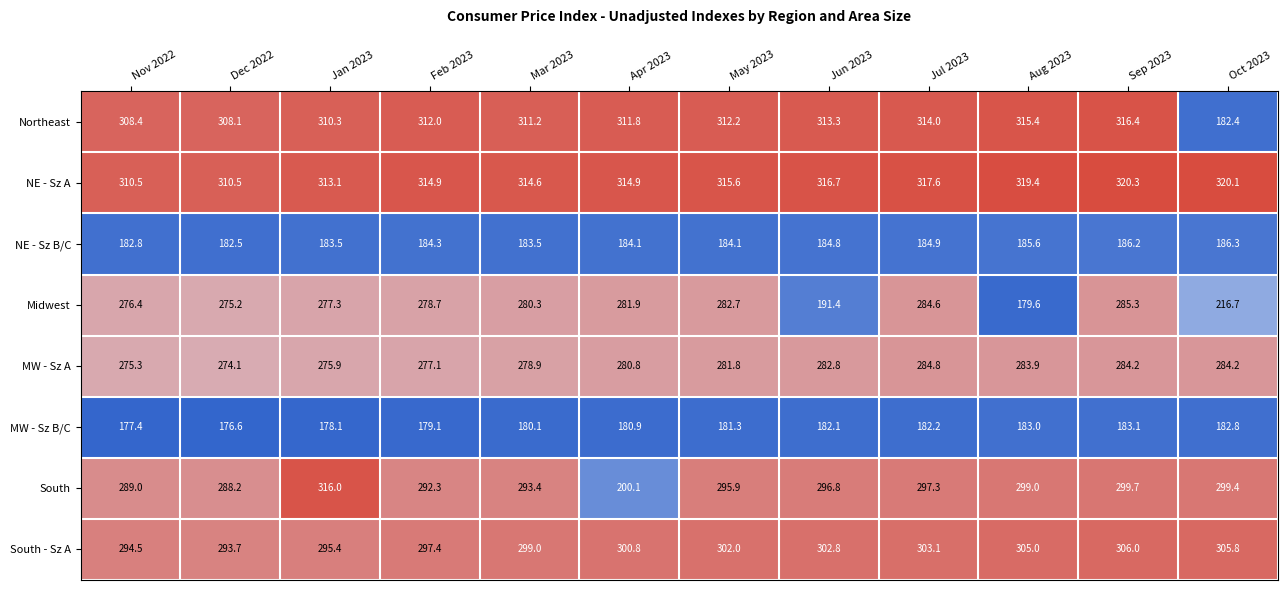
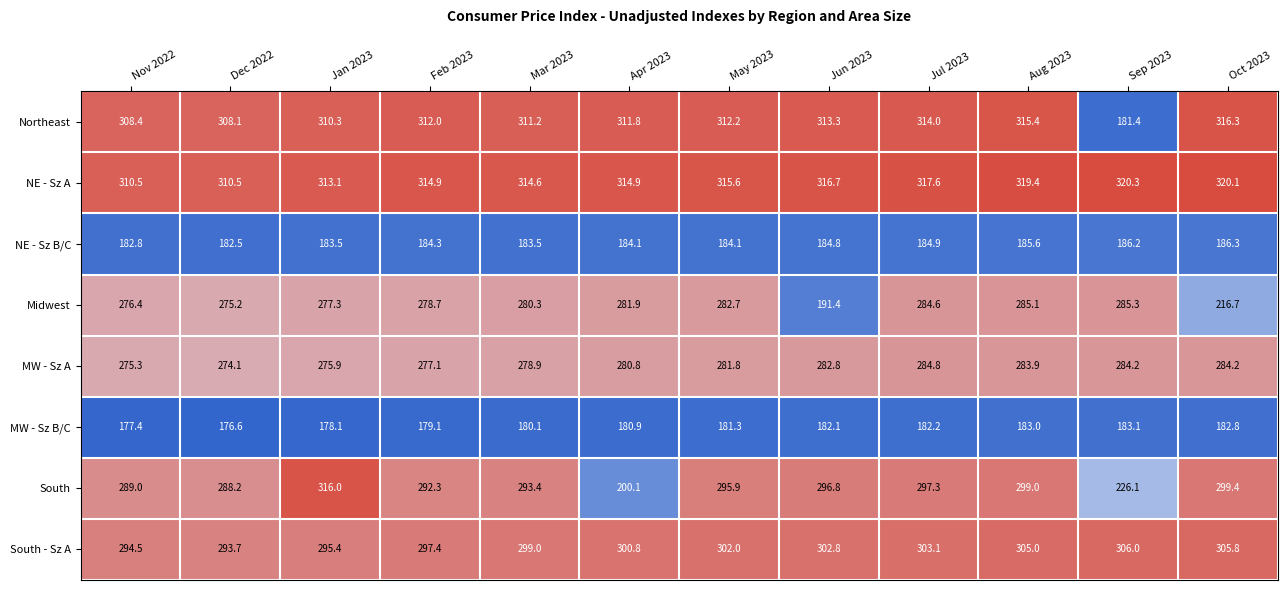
  {
    "Northeast": {
      "Nov 2022": 308.4,
      "Dec 2022": 308.1,
      "Jan 2023": 310.3,
      "Feb 2023": 312.0,
      "Mar 2023": 311.2,
      "Apr 2023": 311.8,
      "May 2023": 312.2,
      "Jun 2023": 313.3,
      "Jul 2023": 314.0,
      "Aug 2023": 315.4,
-     "Sep 2023": 316.4,
-     "Oct 2023": 182.4
+     "Sep 2023": 181.4,
+     "Oct 2023": 316.3
    },
    "NE - Sz A": {
      "Nov 2022": 310.5,
      "Dec 2022": 310.5,
      "Jan 2023": 313.1,
      "Feb 2023": 314.9,
      "Mar 2023": 314.6,
      "Apr 2023": 314.9,
      "May 2023": 315.6,
      "Jun 2023": 316.7,
      "Jul 2023": 317.6,
      "Aug 2023": 319.4,
      "Sep 2023": 320.3,
      "Oct 2023": 320.1
    },
    "NE - Sz B/C": {
      "Nov 2022": 182.8,
      "Dec 2022": 182.5,
      "Jan 2023": 183.5,
      "Feb 2023": 184.3,
      "Mar 2023": 183.5,
      "Apr 2023": 184.1,
      "May 2023": 184.1,
      "Jun 2023": 184.8,
      "Jul 2023": 184.9,
      "Aug 2023": 185.6,
      "Sep 2023": 186.2,
      "Oct 2023": 186.3
    },
    "Midwest": {
      "Nov 2022": 276.4,
      "Dec 2022": 275.2,
      "Jan 2023": 277.3,
      "Feb 2023": 278.7,
      "Mar 2023": 280.3,
      "Apr 2023": 281.9,
      "May 2023": 282.7,
      "Jun 2023": 191.4,
      "Jul 2023": 284.6,
-     "Aug 2023": 179.6,
+     "Aug 2023": 285.1,
      "Sep 2023": 285.3,
      "Oct 2023": 216.7
    },
    "MW - Sz A": {
      "Nov 2022": 275.3,
      "Dec 2022": 274.1,
      "Jan 2023": 275.9,
      "Feb 2023": 277.1,
      "Mar 2023": 278.9,
      "Apr 2023": 280.8,
      "May 2023": 281.8,
      "Jun 2023": 282.8,
      "Jul 2023": 284.8,
      "Aug 2023": 283.9,
      "Sep 2023": 284.2,
      "Oct 2023": 284.2
    },
    "MW - Sz B/C": {
      "Nov 2022": 177.4,
      "Dec 2022": 176.6,
      "Jan 2023": 178.1,
      "Feb 2023": 179.1,
      "Mar 2023": 180.1,
      "Apr 2023": 180.9,
      "May 2023": 181.3,
      "Jun 2023": 182.1,
      "Jul 2023": 182.2,
      "Aug 2023": 183.0,
      "Sep 2023": 183.1,
      "Oct 2023": 182.8
    },
    "South": {
      "Nov 2022": 289.0,
      "Dec 2022": 288.2,
      "Jan 2023": 316.0,
      "Feb 2023": 292.3,
      "Mar 2023": 293.4,
      "Apr 2023": 200.1,
      "May 2023": 295.9,
      "Jun 2023": 296.8,
      "Jul 2023": 297.3,
      "Aug 2023": 299.0,
-     "Sep 2023": 299.7,
+     "Sep 2023": 226.1,
      "Oct 2023": 299.4
    },
    "South - Sz A": {
      "Nov 2022": 294.5,
      "Dec 2022": 293.7,
      "Jan 2023": 295.4,
      "Feb 2023": 297.4,
      "Mar 2023": 299.0,
      "Apr 2023": 300.8,
      "May 2023": 302.0,
      "Jun 2023": 302.8,
      "Jul 2023": 303.1,
      "Aug 2023": 305.0,
      "Sep 2023": 306.0,
      "Oct 2023": 305.8
    }
  }
